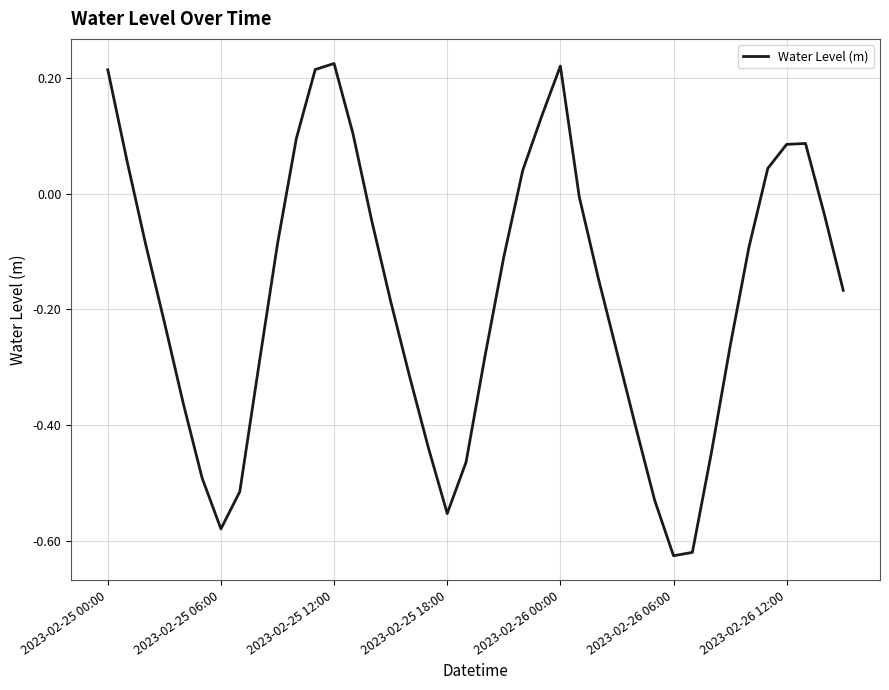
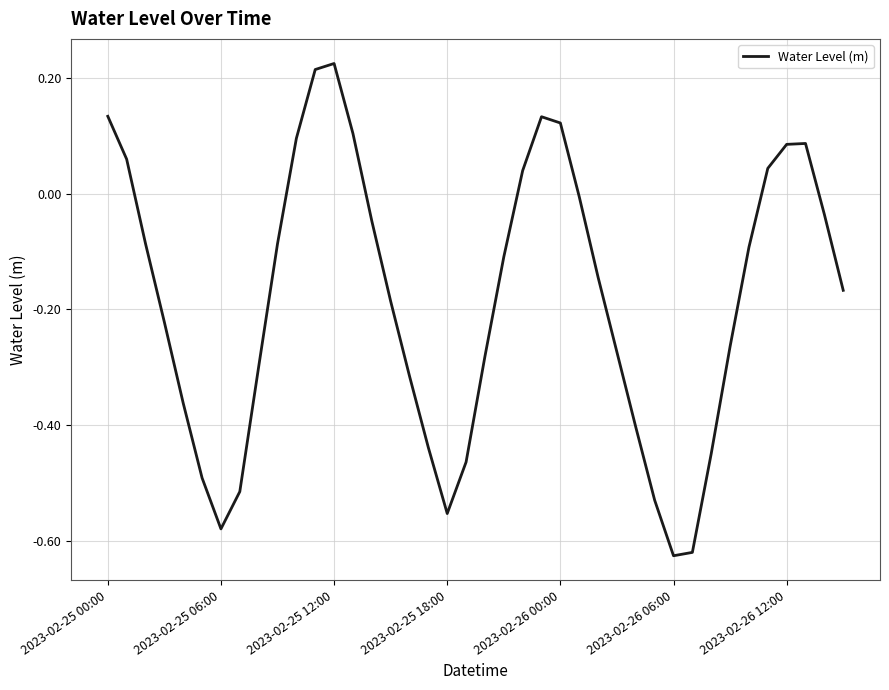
  {
-   "2023-02-25 00:00": 0.21,
+   "2023-02-25 00:00": 0.13,
    "2023-02-25 06:00": -0.58,
    "2023-02-25 12:00": 0.23,
    "2023-02-25 18:00": -0.55,
-   "2023-02-26 00:00": 0.22,
+   "2023-02-26 00:00": 0.12,
    "2023-02-26 06:00": -0.63,
    "2023-02-26 12:00": 0.09
  }
